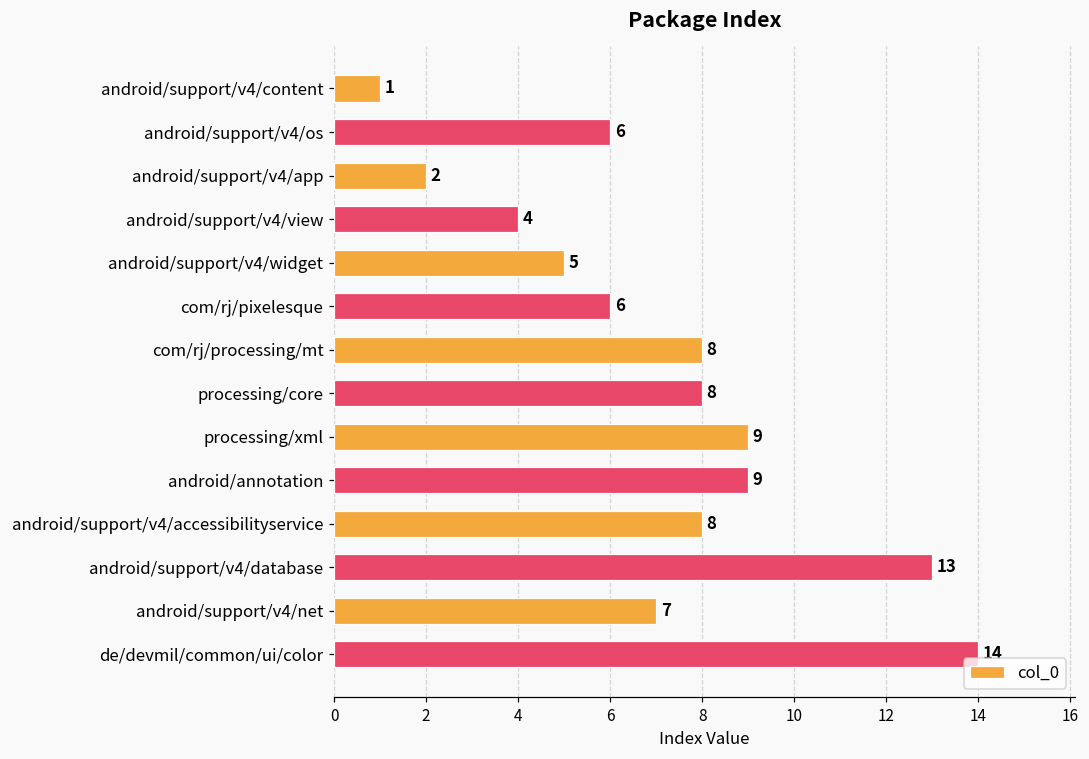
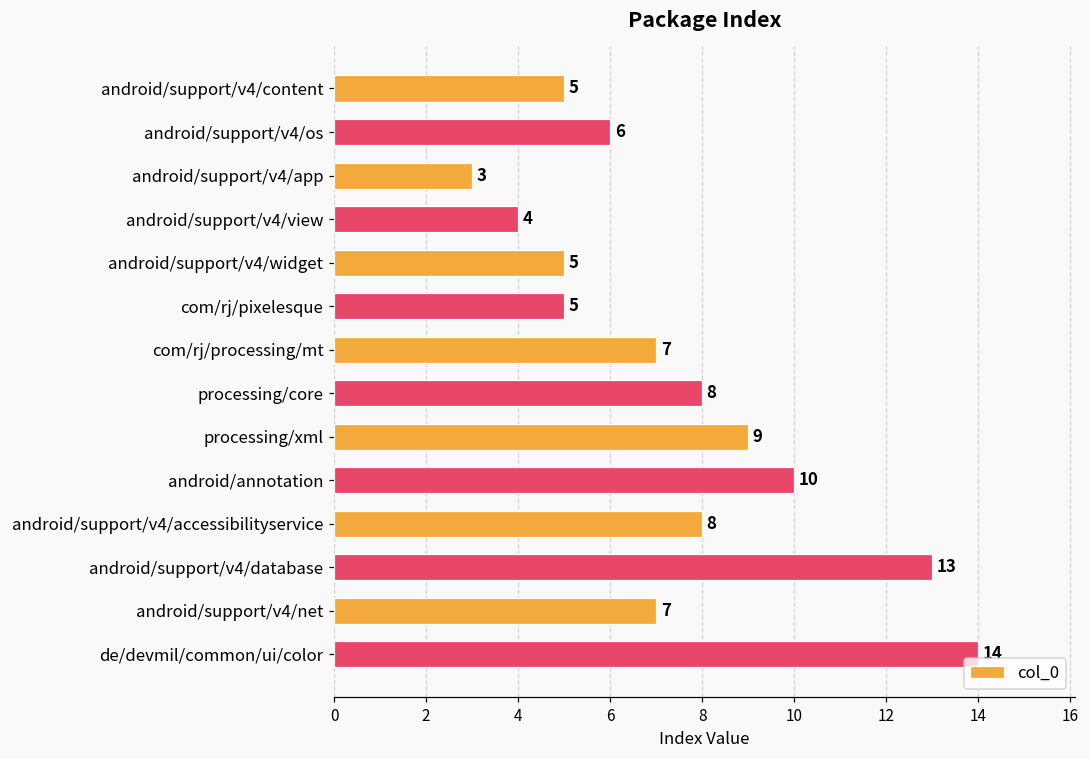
  {
-   "android/support/v4/content": 1,
+   "android/support/v4/content": 5,
    "android/support/v4/os": 6,
-   "android/support/v4/app": 2,
+   "android/support/v4/app": 3,
    "android/support/v4/view": 4,
    "android/support/v4/widget": 5,
-   "com/rj/pixelesque": 6,
-   "com/rj/processing/mt": 8,
+   "com/rj/pixelesque": 5,
+   "com/rj/processing/mt": 7,
    "processing/core": 8,
    "processing/xml": 9,
-   "android/annotation": 9,
+   "android/annotation": 10,
    "android/support/v4/accessibilityservice": 8,
    "android/support/v4/database": 13,
    "android/support/v4/net": 7
  }
